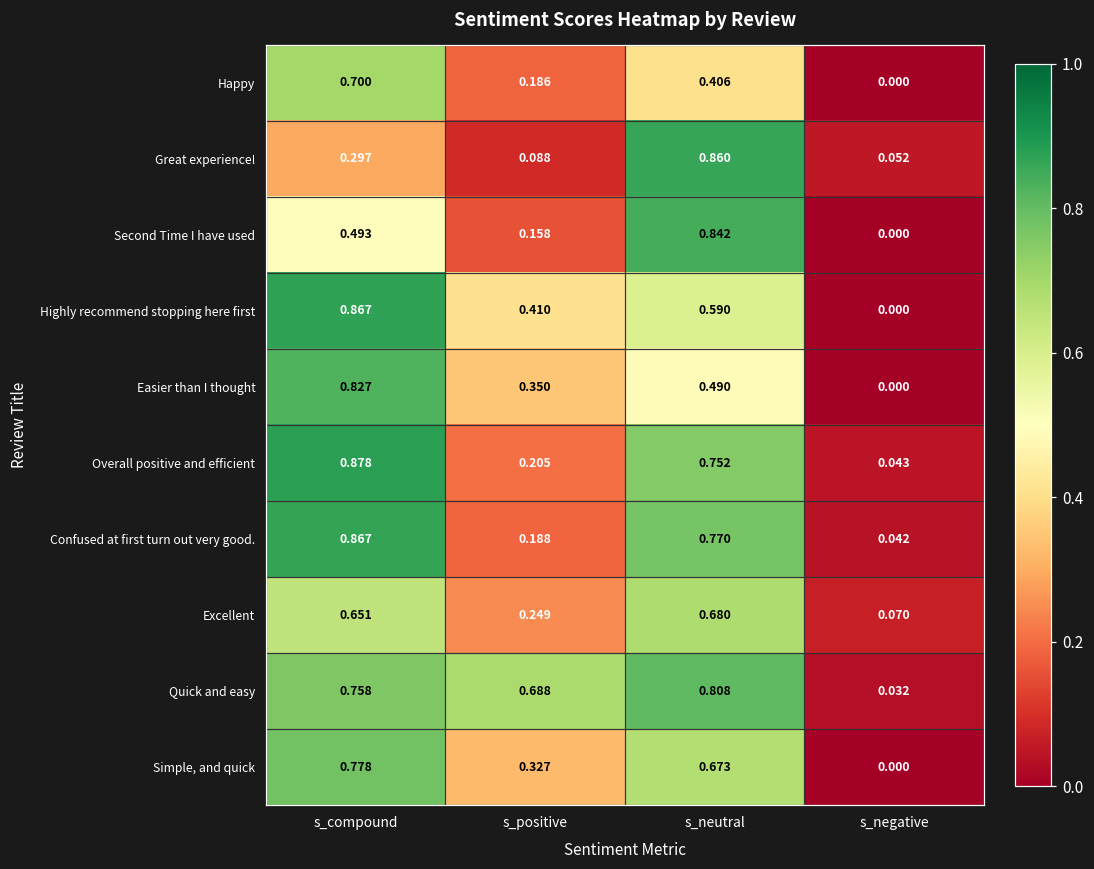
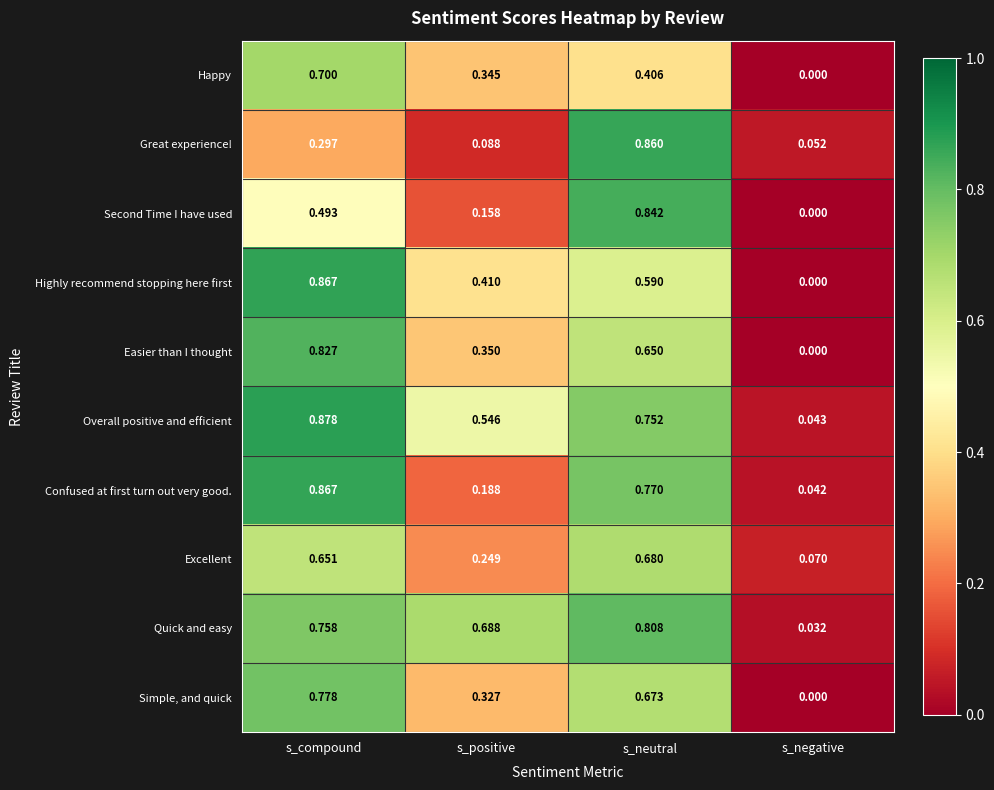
  {
    "Happy": {
      "s_compound": 0.700,
-     "s_positive": 0.186,
+     "s_positive": 0.345,
      "s_neutral": 0.406,
      "s_negative": 0.000
    },
    "Great experience!": {
      "s_compound": 0.297,
      "s_positive": 0.088,
      "s_neutral": 0.860,
      "s_negative": 0.052
    },
    "Second Time I have used": {
      "s_compound": 0.493,
      "s_positive": 0.158,
      "s_neutral": 0.842,
      "s_negative": 0.000
    },
    "Highly recommend stopping here first": {
      "s_compound": 0.867,
      "s_positive": 0.410,
      "s_neutral": 0.590,
      "s_negative": 0.000
    },
    "Easier than I thought": {
      "s_compound": 0.827,
      "s_positive": 0.350,
-     "s_neutral": 0.490,
+     "s_neutral": 0.650,
      "s_negative": 0.000
    },
    "Overall positive and efficient": {
      "s_compound": 0.878,
-     "s_positive": 0.205,
+     "s_positive": 0.546,
      "s_neutral": 0.752,
      "s_negative": 0.043
    },
    "Confused at first turn out very good.": {
      "s_compound": 0.867,
      "s_positive": 0.188,
      "s_neutral": 0.770,
      "s_negative": 0.042
    },
    "Excellent": {
      "s_compound": 0.651,
      "s_positive": 0.249,
      "s_neutral": 0.680,
      "s_negative": 0.070
    },
    "Quick and easy": {
      "s_compound": 0.758,
      "s_positive": 0.688,
      "s_neutral": 0.808,
      "s_negative": 0.032
    },
    "Simple, and quick": {
      "s_compound": 0.778,
      "s_positive": 0.327,
      "s_neutral": 0.673,
      "s_negative": 0.000
    }
  }
